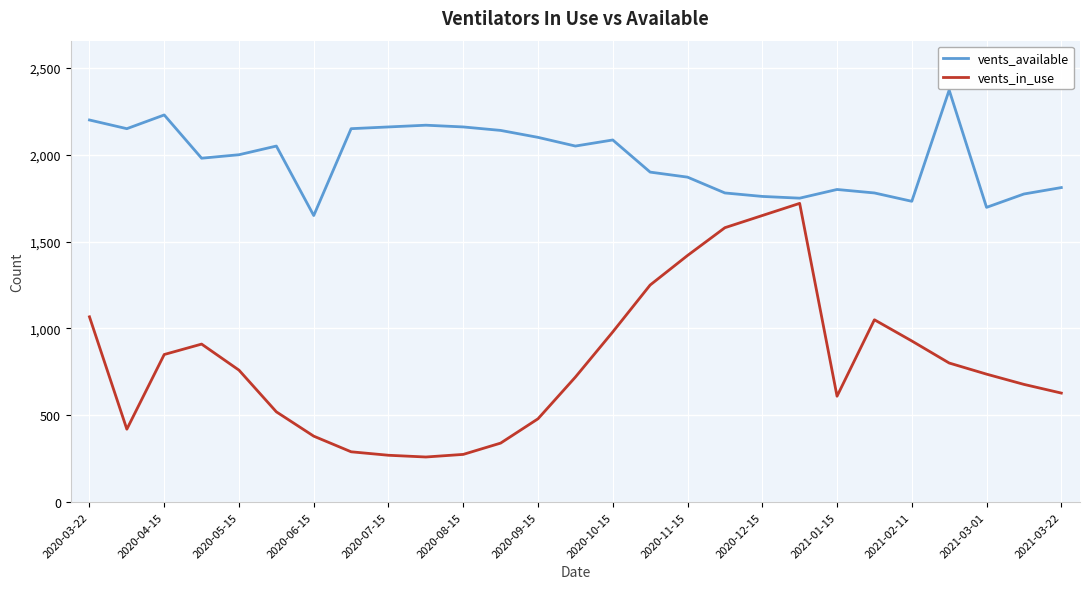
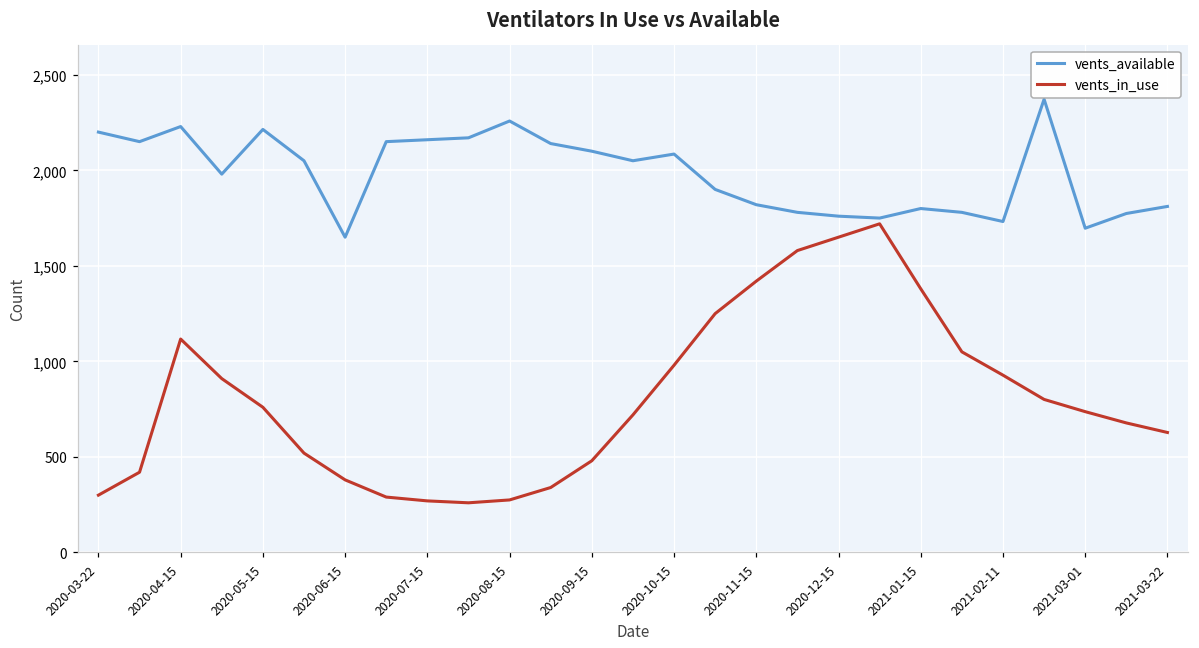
  {
    "vents_available": {
      "2020-03-22": "2,200",
      "2020-04-15": "2,230",
-     "2020-05-15": "2,000",
+     "2020-05-15": "2,210",
      "2020-06-15": "1,650",
      "2020-07-15": "2,160",
-     "2020-08-15": "2,160",
+     "2020-08-15": "2,260",
      "2020-09-15": "2,100",
      "2020-10-15": "2,090",
-     "2020-11-15": "1,870",
+     "2020-11-15": "1,820",
      "2020-12-15": "1,760",
      "2021-01-15": "1,800",
      "2021-02-11": "1,730",
      "2021-03-01": "1,700",
      "2021-03-22": "1,810"
    },
    "vents_in_use": {
-     "2020-03-22": "1,070",
-     "2020-04-15": "850",
+     "2020-03-22": "300",
+     "2020-04-15": "1,120",
      "2020-05-15": "760",
      "2020-06-15": "380",
      "2020-07-15": "270",
      "2020-08-15": "280",
      "2020-09-15": "480",
      "2020-10-15": "980",
      "2020-11-15": "1,420",
      "2020-12-15": "1,650",
-     "2021-01-15": "610",
+     "2021-01-15": "1,380",
      "2021-02-11": "930",
      "2021-03-01": "740",
      "2021-03-22": "630"
    }
  }
